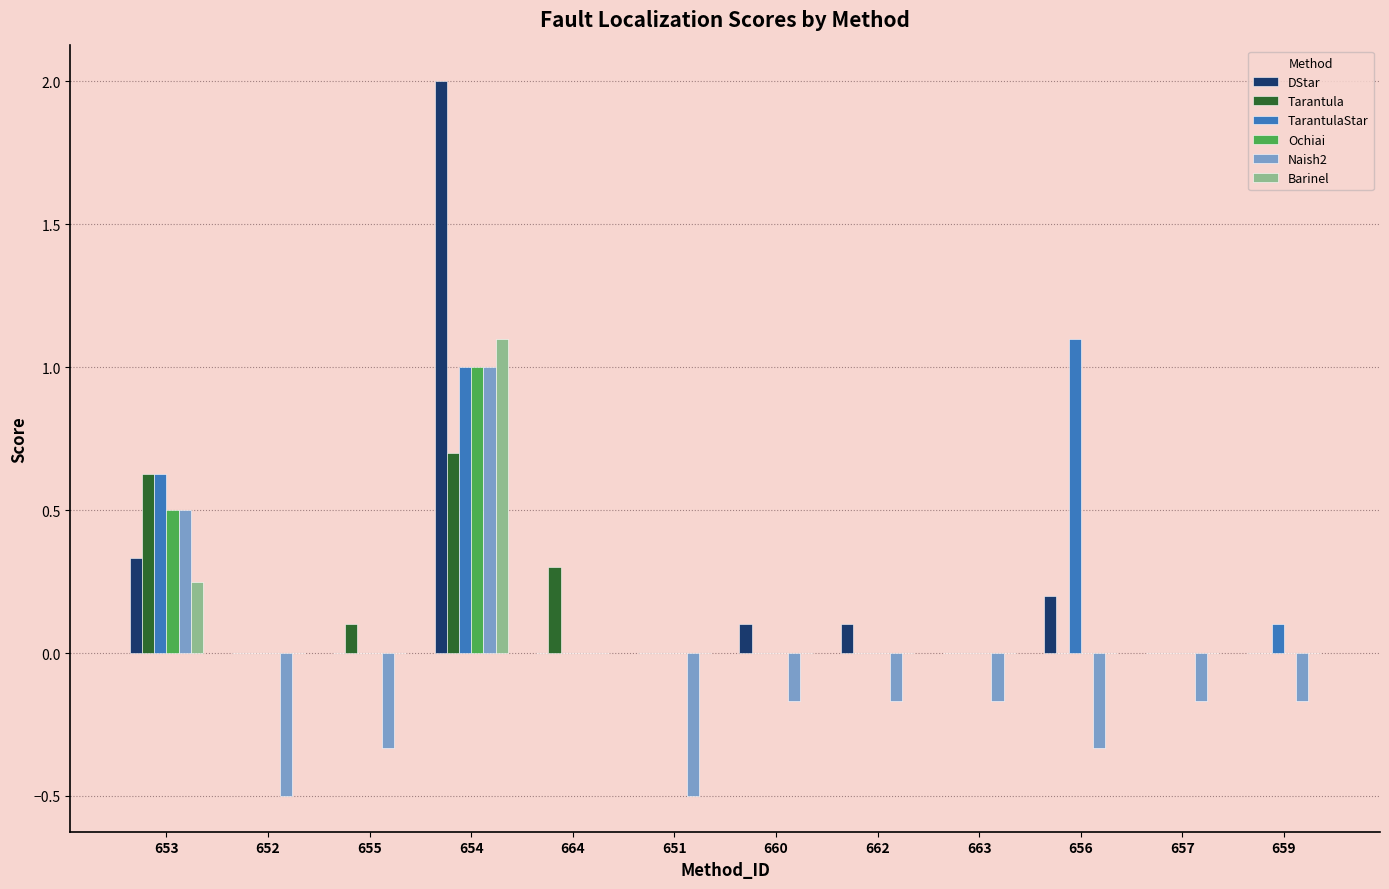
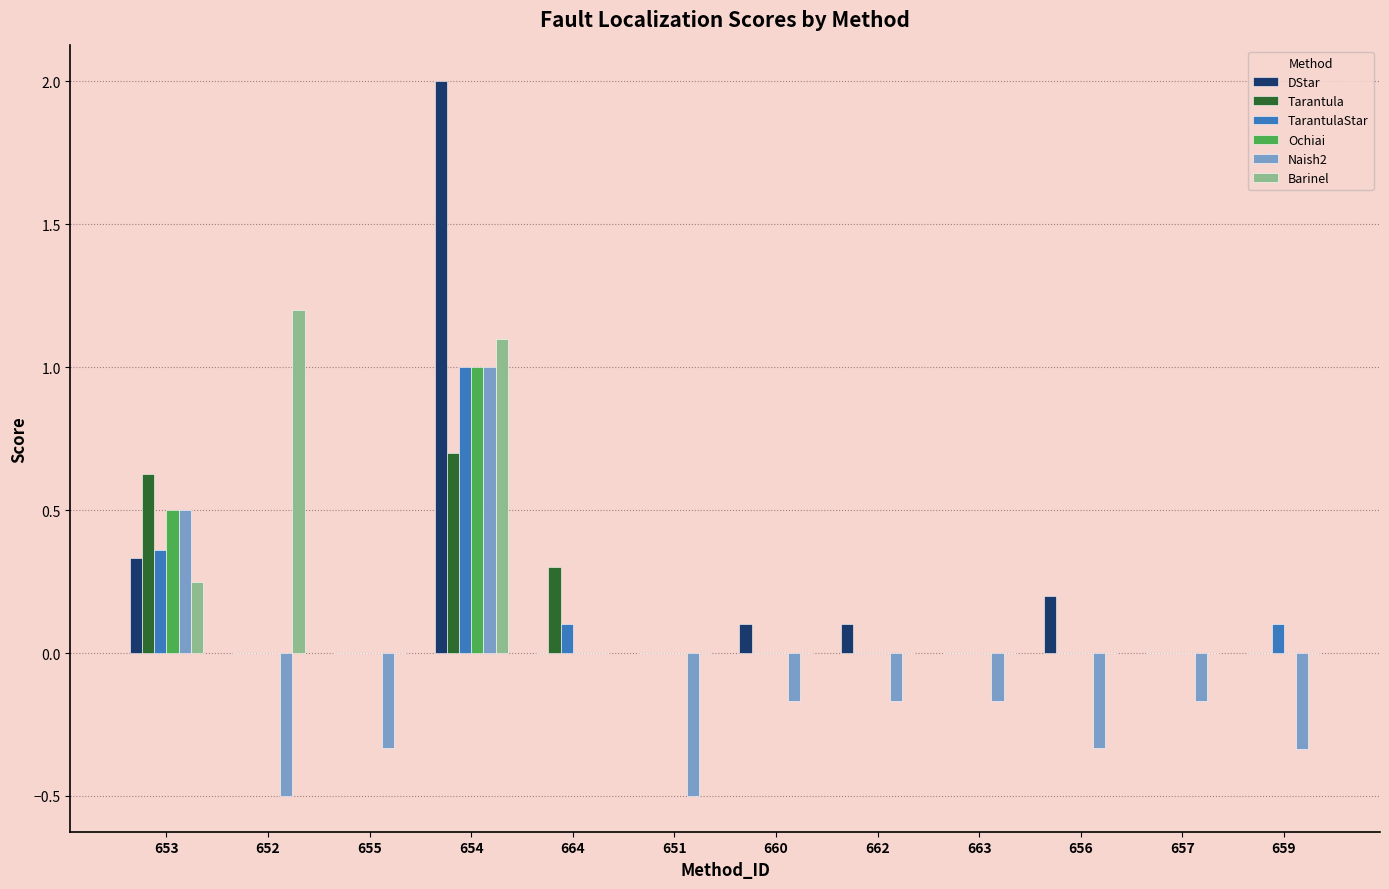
  {
    "DStar": {
      "653": 0.33,
      "652": 0.00,
      "655": 0.00,
      "654": 2.00,
      "664": 0.00,
      "651": 0.00,
      "660": 0.10,
      "662": 0.10,
      "663": 0.00,
      "656": 0.20,
      "657": 0.00,
      "659": 0.00
    },
    "Tarantula": {
      "653": 0.63,
      "652": 0.0,
-     "655": 0.1,
+     "655": 0.0,
      "654": 0.7,
      "664": 0.3,
      "651": 0.0,
      "660": 0.0,
      "662": 0.0,
      "663": 0.0,
      "656": 0.0,
      "657": 0.0,
      "659": 0.0
    },
    "TarantulaStar": {
-     "653": 0.63,
+     "653": 0.36,
      "652": 0.00,
      "655": 0.00,
      "654": 1.00,
-     "664": 0.0,
+     "664": 0.1,
      "651": 0.00,
      "660": 0.00,
      "662": 0.00,
      "663": 0.00,
-     "656": 1.1,
+     "656": 0.0,
      "657": 0.00,
      "659": 0.10
    },
    "Ochiai": {
      "653": 0.50,
      "652": 0.00,
      "655": 0.00,
      "654": 1.00,
      "664": 0.00,
      "651": 0.00,
      "660": 0.00,
      "662": 0.00,
      "663": 0.00,
      "656": 0.00,
      "657": 0.00,
      "659": 0.00
    },
    "Naish2": {
      "653": 0.50,
      "652": -0.50,
      "655": -0.33,
      "654": 1.00,
      "664": 0.00,
      "651": -0.50,
      "660": -0.17,
      "662": -0.17,
      "663": -0.17,
      "656": -0.33,
      "657": -0.17,
-     "659": -0.17
+     "659": -0.34
    },
    "Barinel": {
      "653": 0.25,
-     "652": 0.0,
+     "652": 1.2,
      "655": 0.0,
      "654": 1.1,
      "664": 0.0,
      "651": 0.0,
      "660": 0.0,
      "662": 0.0,
      "663": 0.0,
      "656": 0.0,
      "657": 0.0,
      "659": 0.0
    }
  }
